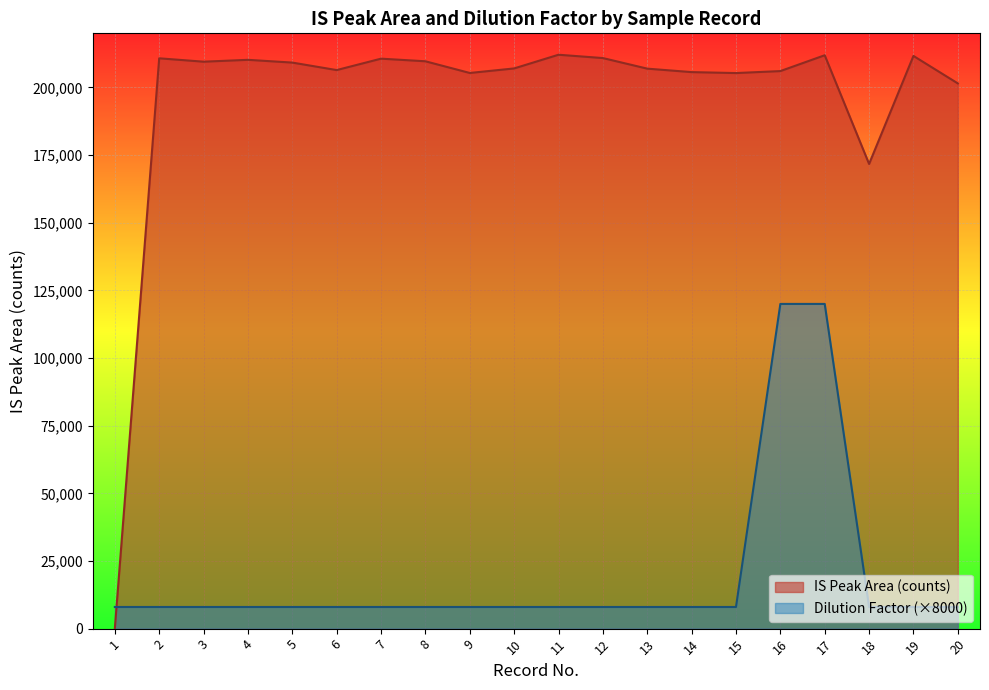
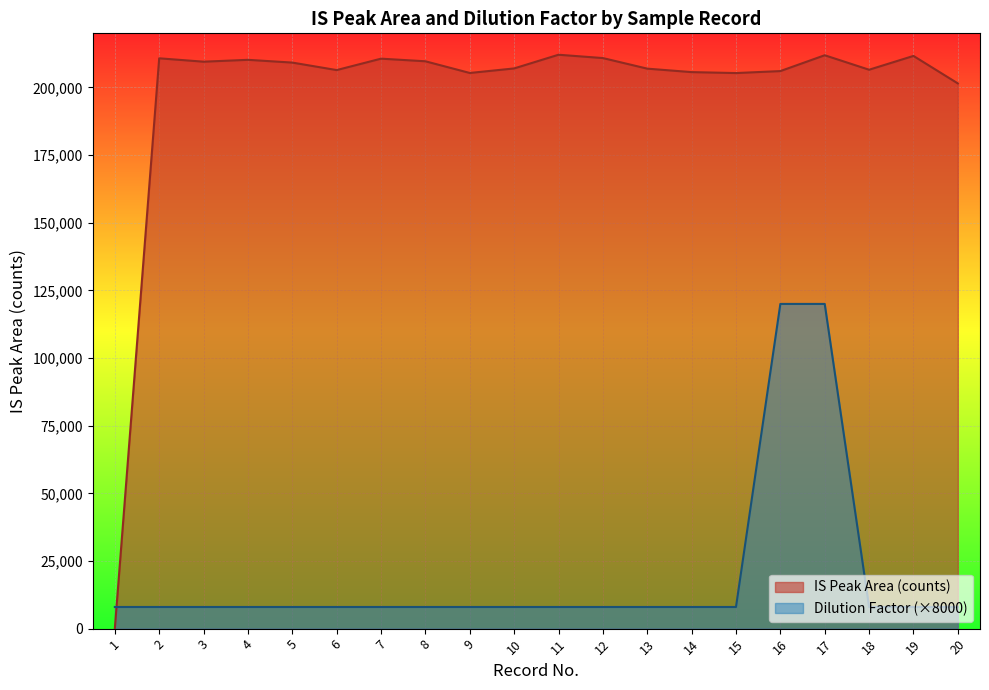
  {
    "IS Peak Area (counts)": {
      "1": "0",
      "2": "211,000",
      "3": "210,000",
      "4": "210,000",
      "5": "209,000",
      "6": "206,000",
      "7": "211,000",
      "8": "210,000",
      "9": "205,000",
      "10": "207,000",
      "11": "212,000",
      "12": "211,000",
      "13": "207,000",
      "14": "206,000",
      "15": "205,000",
      "16": "206,000",
      "17": "212,000",
-     "18": "172,000",
+     "18": "207,000",
      "19": "212,000",
      "20": "201,000"
    },
    "Dilution Factor (×8000)": {
      "1": "8,000",
      "2": "8,000",
      "3": "8,000",
      "4": "8,000",
      "5": "8,000",
      "6": "8,000",
      "7": "8,000",
      "8": "8,000",
      "9": "8,000",
      "10": "8,000",
      "11": "8,000",
      "12": "8,000",
      "13": "8,000",
      "14": "8,000",
      "15": "8,000",
      "16": "120,000",
      "17": "120,000"
    }
  }
